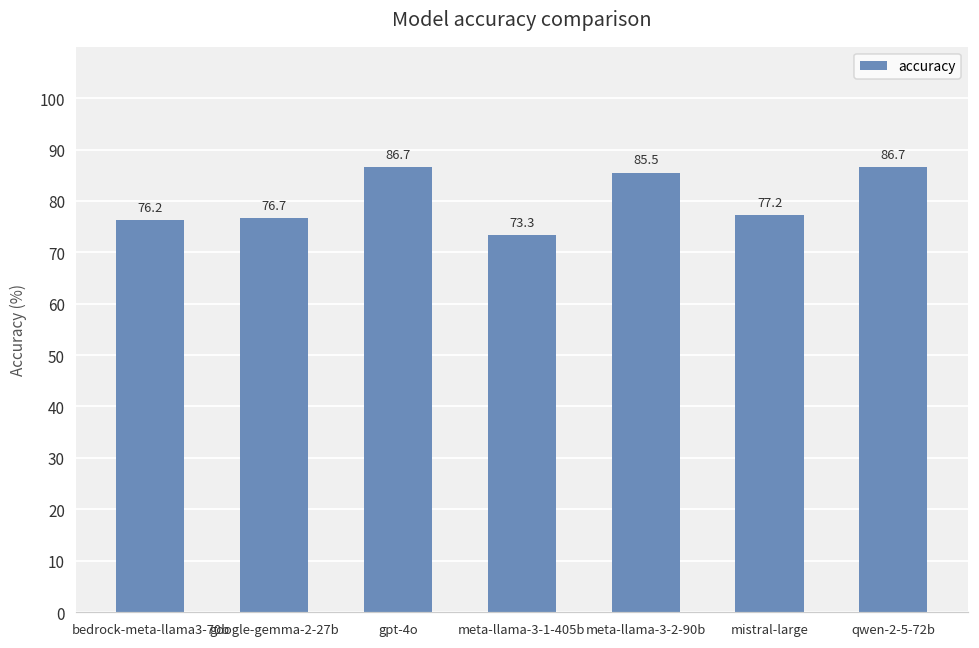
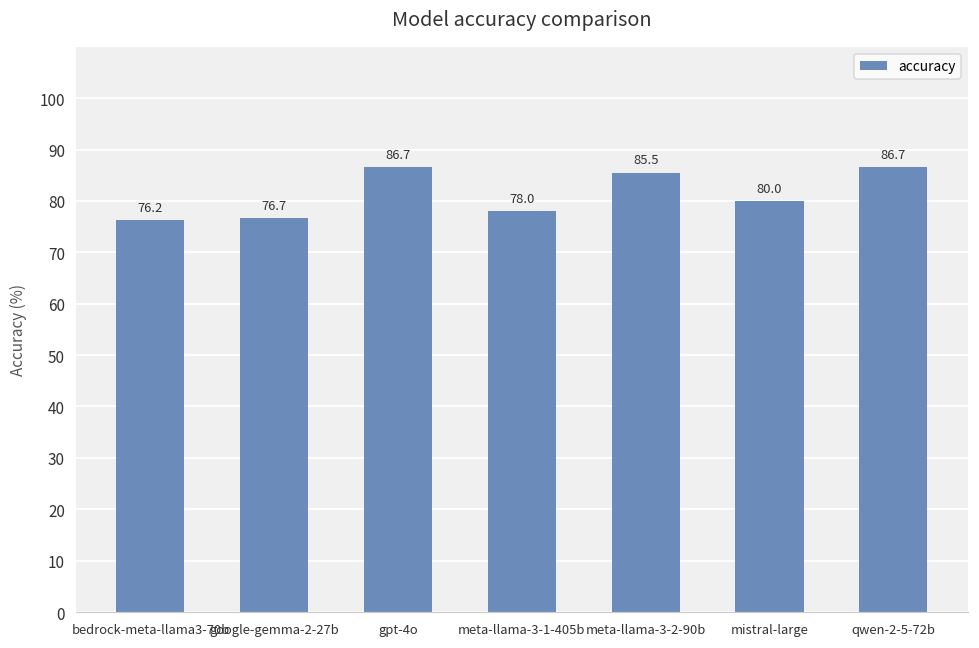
  {
    "bedrock-meta-llama3-70b": 76.2,
    "gpt-4o": 86.7,
-   "meta-llama-3-1-405b": 73.3,
+   "meta-llama-3-1-405b": 78.0,
    "meta-llama-3-2-90b": 85.5,
-   "mistral-large": 77.2,
+   "mistral-large": 80.0,
    "qwen-2-5-72b": 86.7
  }
